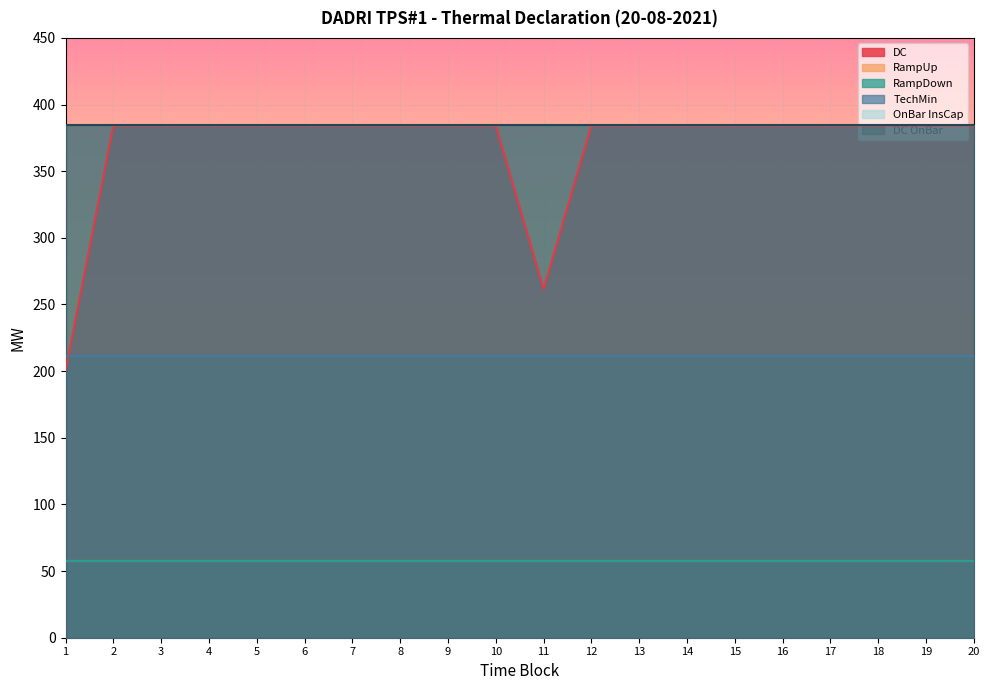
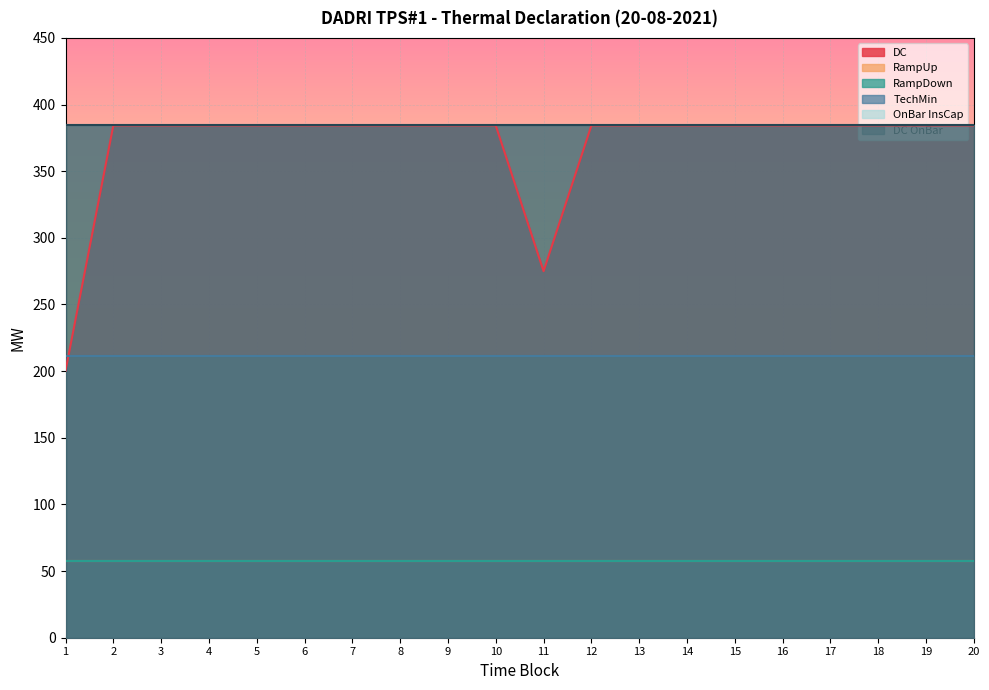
  {
    "DC": {
      "1": 200,
-     "11": 262
+     "11": 275
    }
  }
